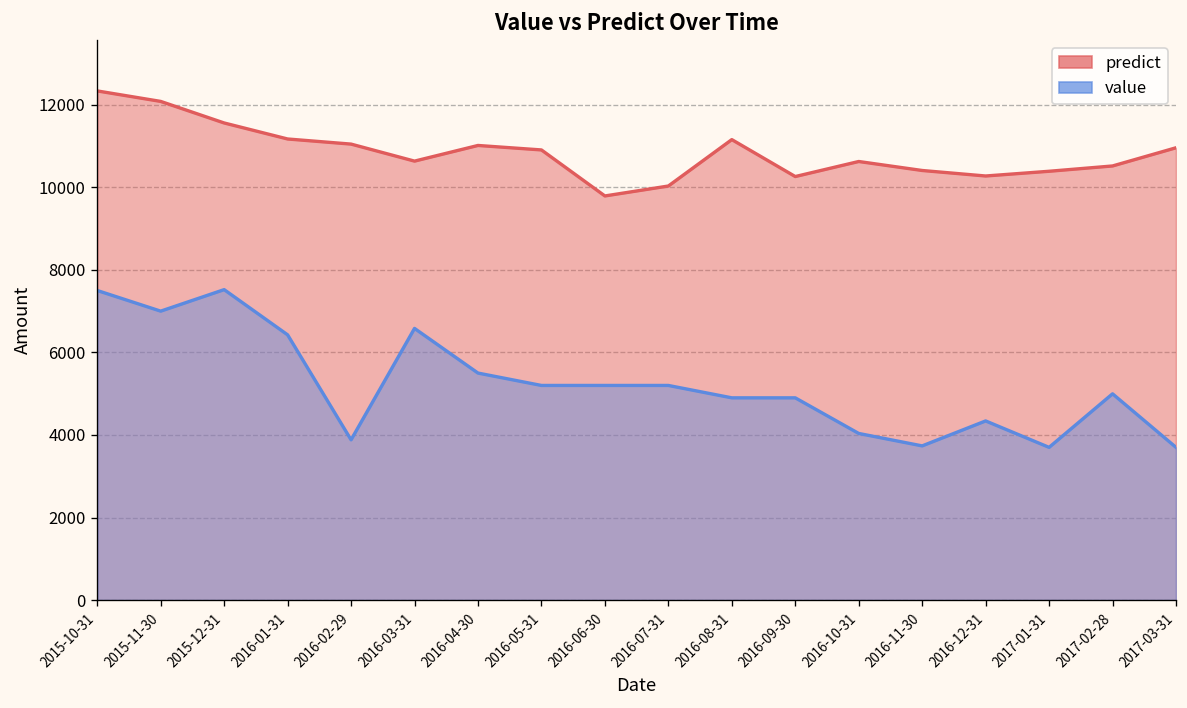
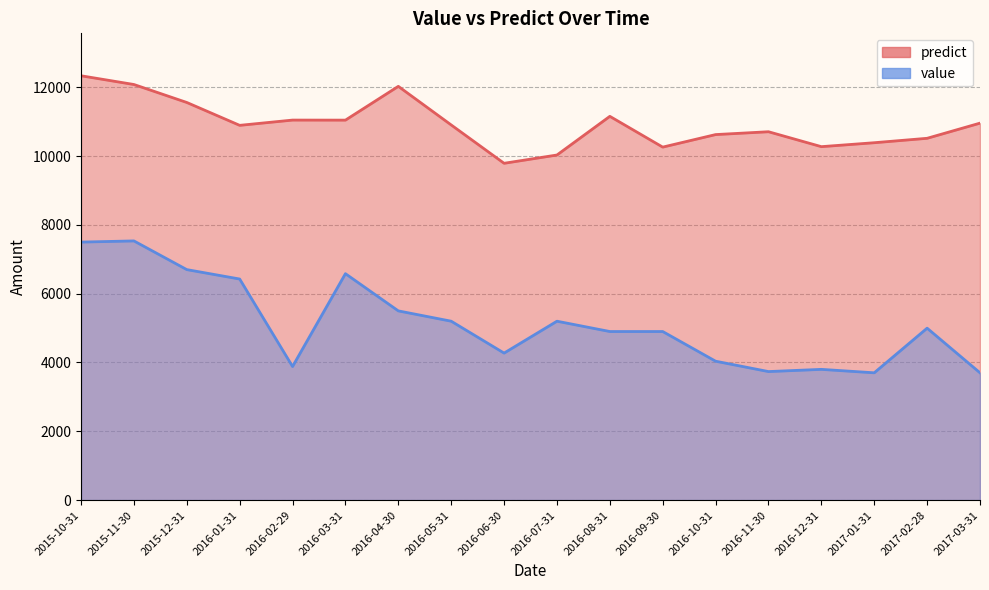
  {
    "predict": {
      "2015-10-31": 12300,
      "2015-11-30": 12100,
      "2015-12-31": 11600,
-     "2016-01-31": 11200,
+     "2016-01-31": 10900,
      "2016-02-29": 11000,
-     "2016-03-31": 10600,
-     "2016-04-30": 11000,
+     "2016-03-31": 11000,
+     "2016-04-30": 12000,
      "2016-05-31": 10900,
      "2016-06-30": 9800,
      "2016-07-31": 10000,
      "2016-08-31": 11200,
      "2016-09-30": 10300,
      "2016-10-31": 10600,
-     "2016-11-30": 10400,
+     "2016-11-30": 10700,
      "2016-12-31": 10300,
      "2017-01-31": 10400,
      "2017-02-28": 10500,
      "2017-03-31": 11000
    },
    "value": {
      "2015-10-31": 7500,
-     "2015-11-30": 7000,
-     "2015-12-31": 7500,
+     "2015-11-30": 7500,
+     "2015-12-31": 6700,
      "2016-01-31": 6400,
      "2016-02-29": 3900,
      "2016-03-31": 6600,
      "2016-04-30": 5500,
      "2016-05-31": 5200,
-     "2016-06-30": 5200,
+     "2016-06-30": 4300,
      "2016-07-31": 5200,
      "2016-08-31": 4900,
      "2016-09-30": 4900,
      "2016-10-31": 4000,
      "2016-11-30": 3700,
-     "2016-12-31": 4300,
+     "2016-12-31": 3800,
      "2017-01-31": 3700,
      "2017-02-28": 5000,
      "2017-03-31": 3700
    }
  }
